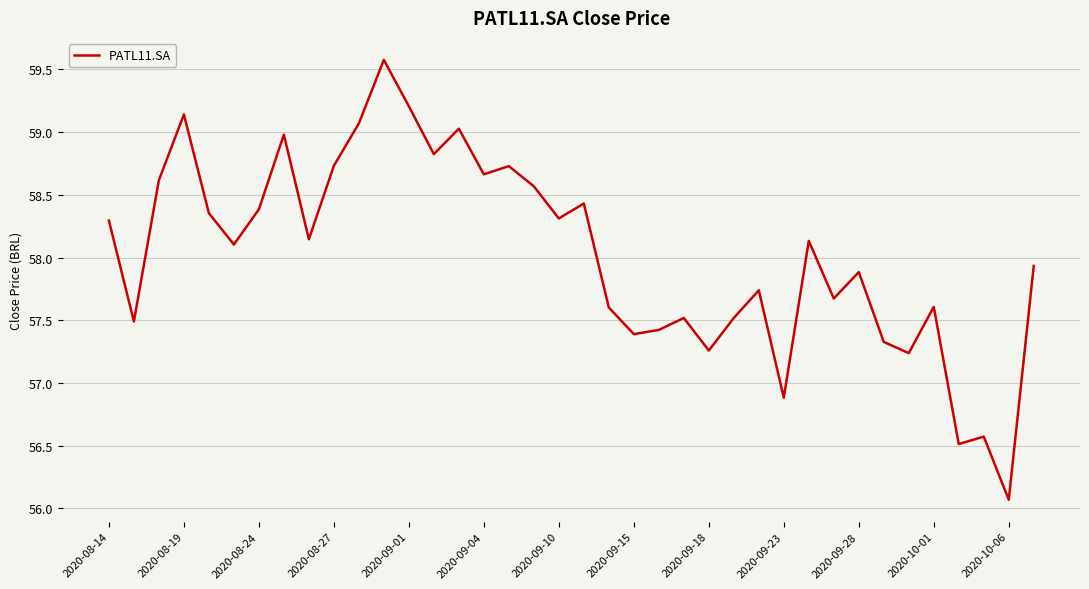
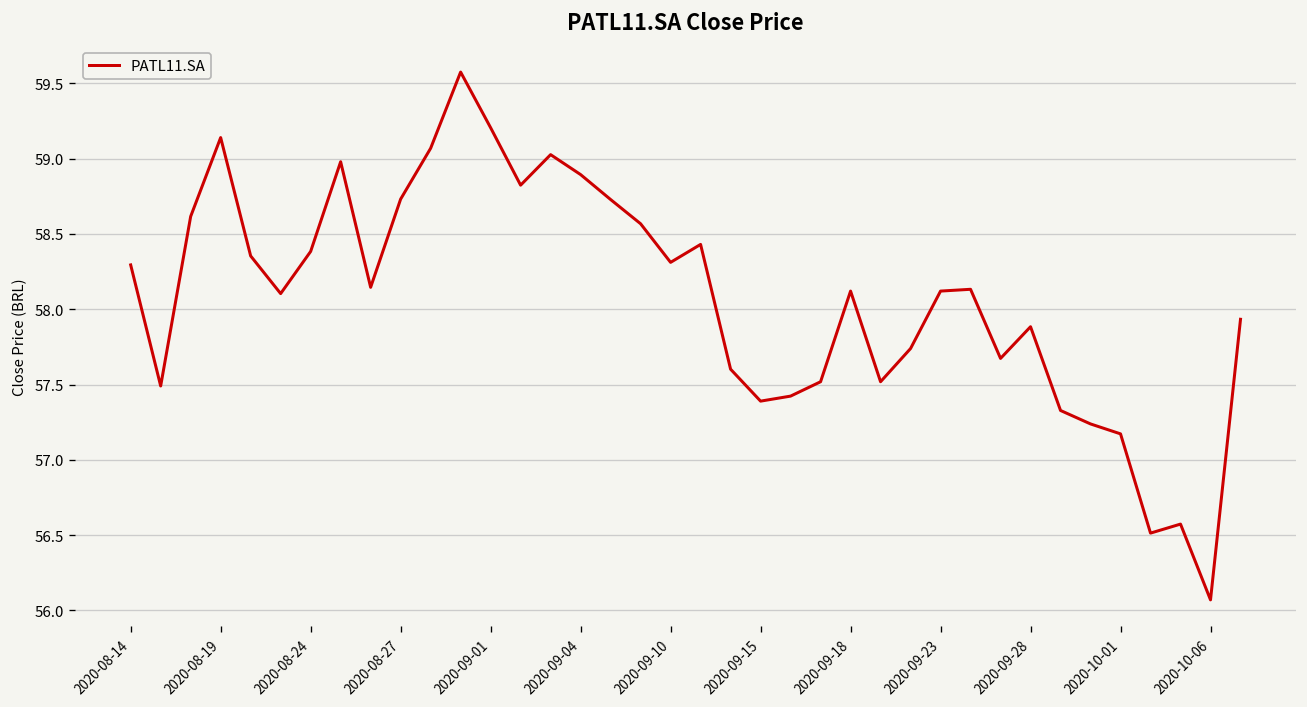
  {
    "2020-08-14": 58.29,
    "2020-08-19": 59.14,
    "2020-08-24": 58.38,
    "2020-08-27": 58.73,
    "2020-09-01": 59.21,
-   "2020-09-04": 58.66,
+   "2020-09-04": 58.89,
    "2020-09-10": 58.31,
    "2020-09-15": 57.39,
-   "2020-09-18": 57.26,
-   "2020-09-23": 56.88,
+   "2020-09-18": 58.12,
+   "2020-09-23": 58.12,
    "2020-09-28": 57.88,
-   "2020-10-01": 57.61,
+   "2020-10-01": 57.17,
    "2020-10-06": 56.07
  }
